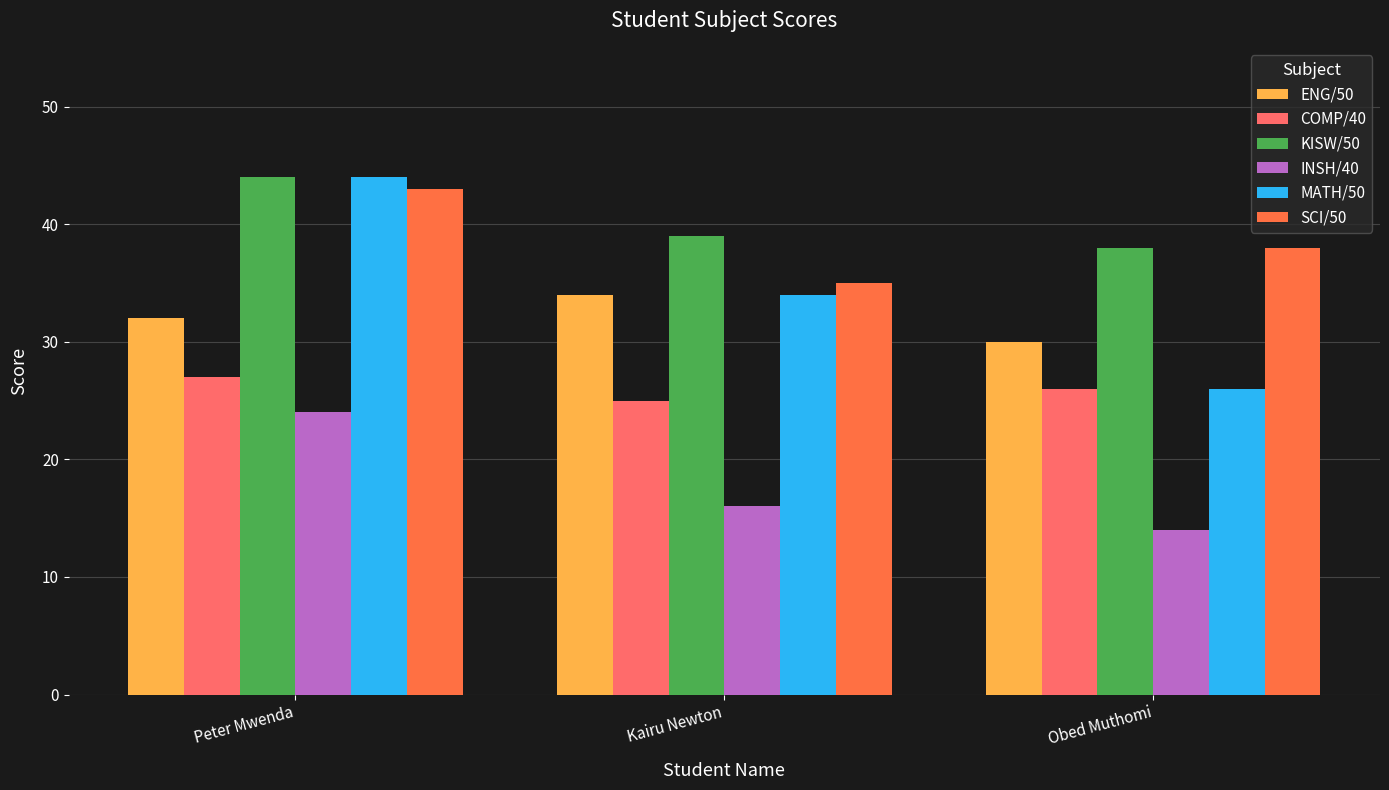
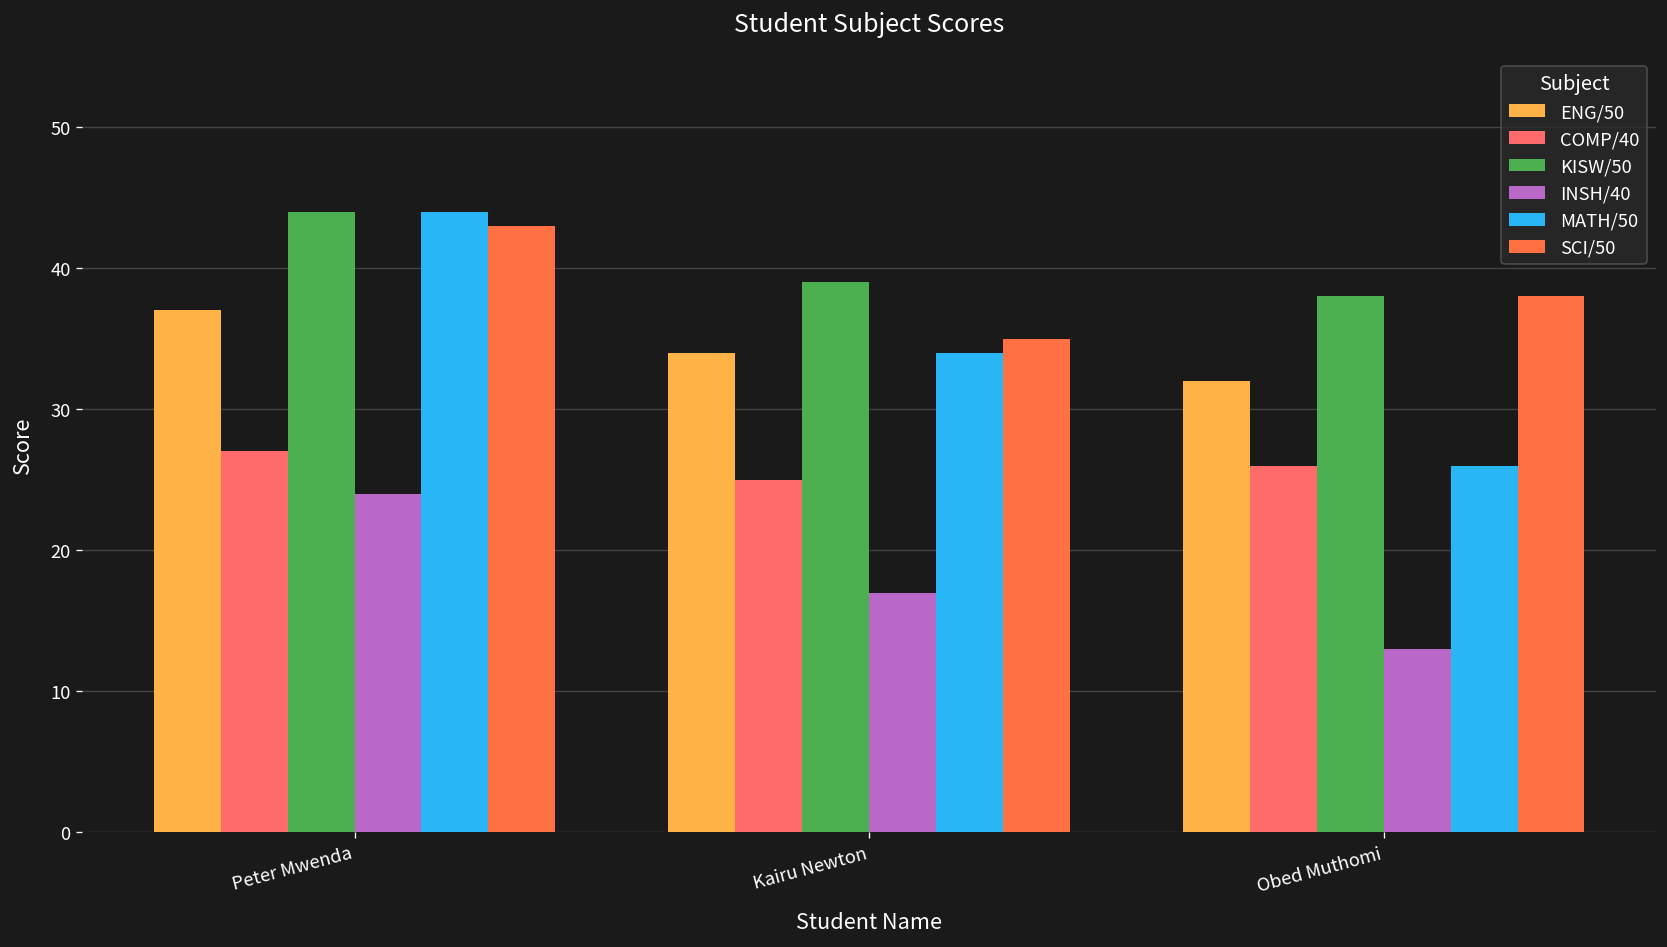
  {
    "ENG/50": {
-     "Peter Mwenda": 32,
+     "Peter Mwenda": 37,
      "Kairu Newton": 34,
-     "Obed Muthomi": 30
+     "Obed Muthomi": 32
    },
    "KISW/50": {
      "Peter Mwenda": 44,
      "Kairu Newton": 39,
      "Obed Muthomi": 38
    },
    "INSH/40": {
      "Peter Mwenda": 24,
-     "Kairu Newton": 16,
-     "Obed Muthomi": 14
+     "Kairu Newton": 17,
+     "Obed Muthomi": 13
    },
    "MATH/50": {
      "Peter Mwenda": 44,
      "Kairu Newton": 34,
      "Obed Muthomi": 26
    }
  }
